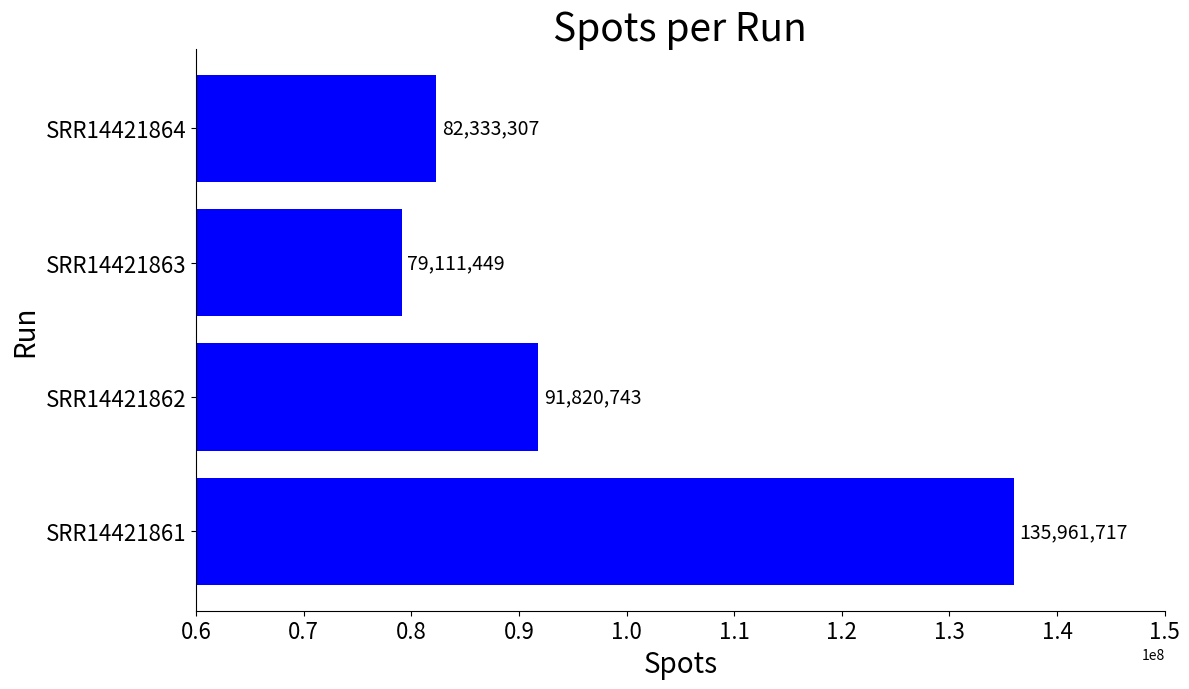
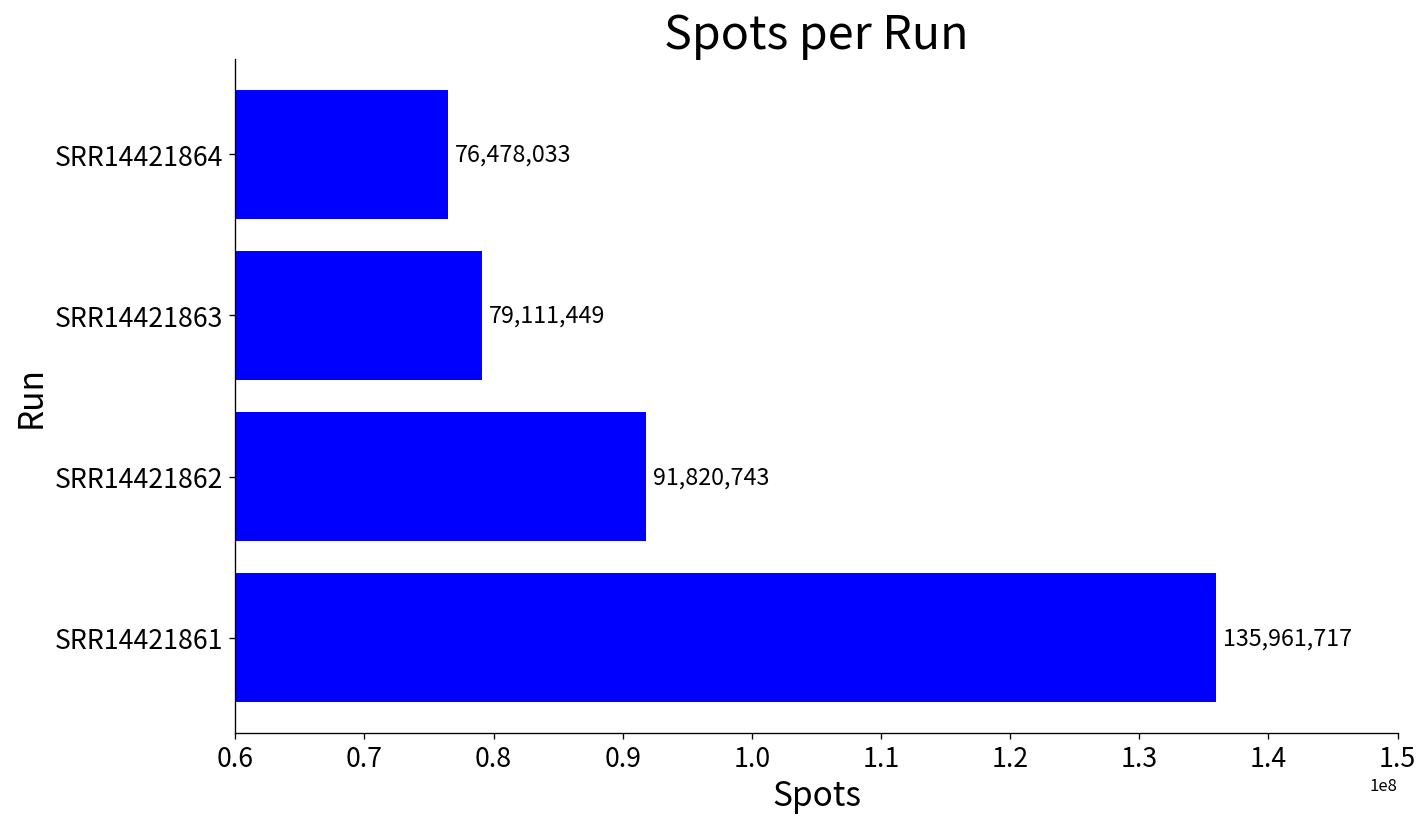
  {
-   "SRR14421864": "82,333,307",
+   "SRR14421864": "76,478,033",
    "SRR14421863": "79,111,449",
    "SRR14421862": "91,820,743",
    "SRR14421861": "135,961,717"
  }
